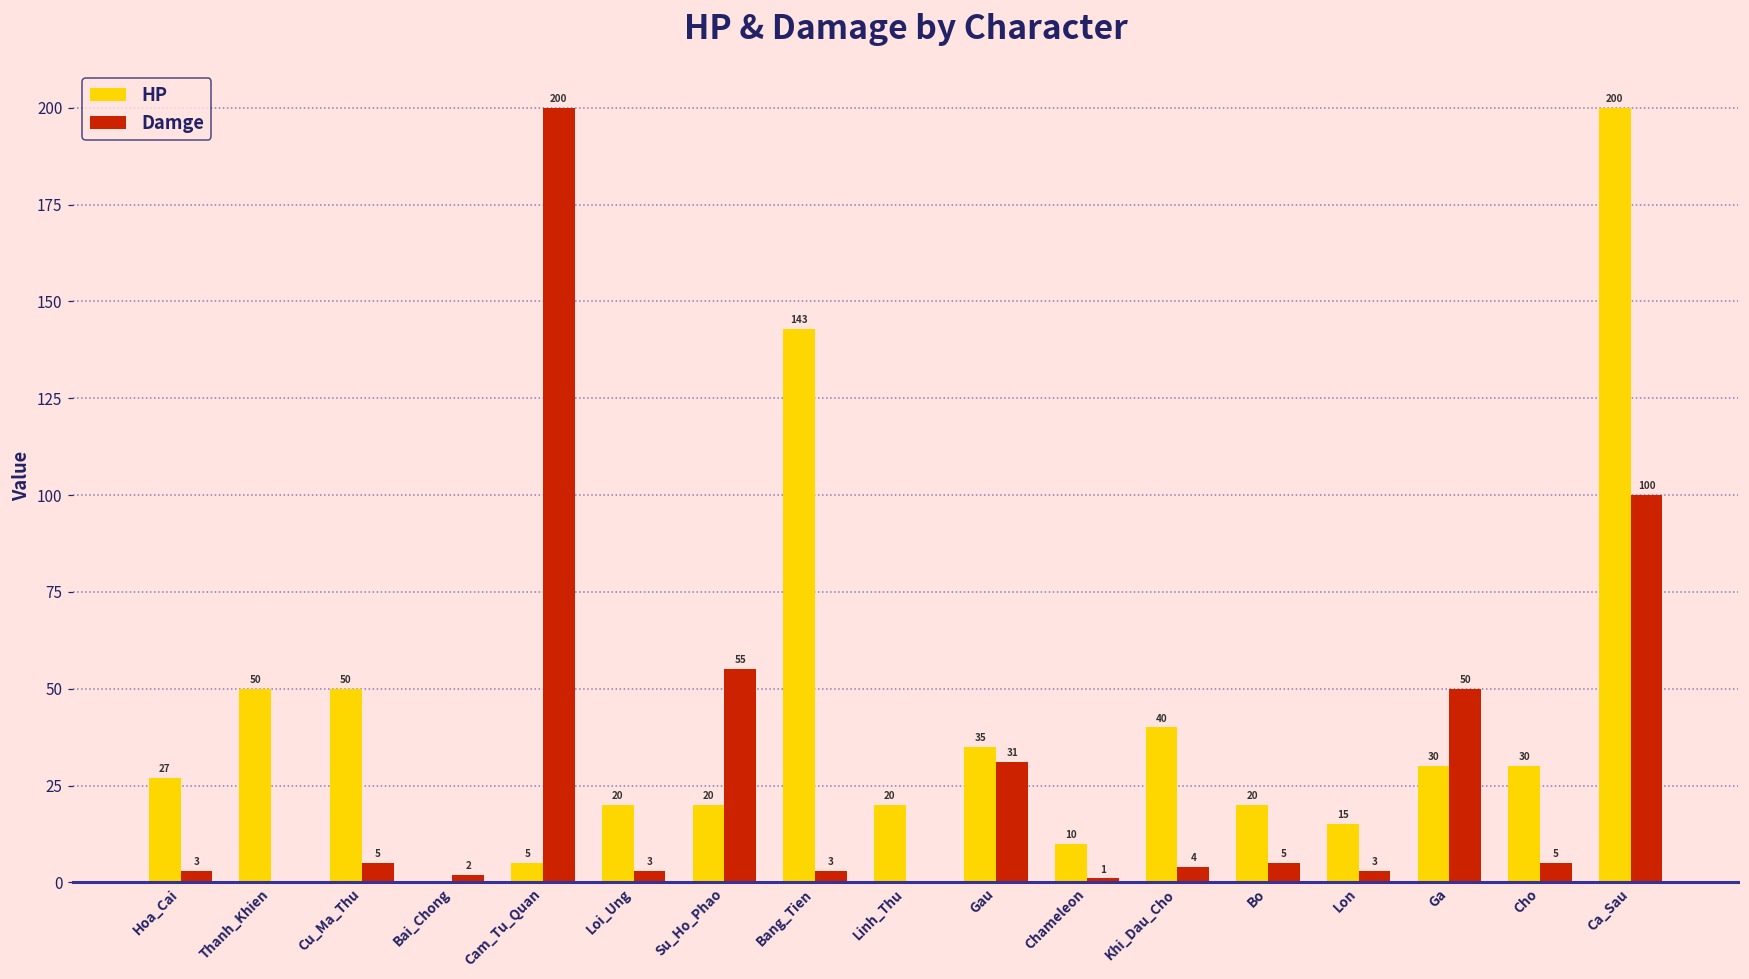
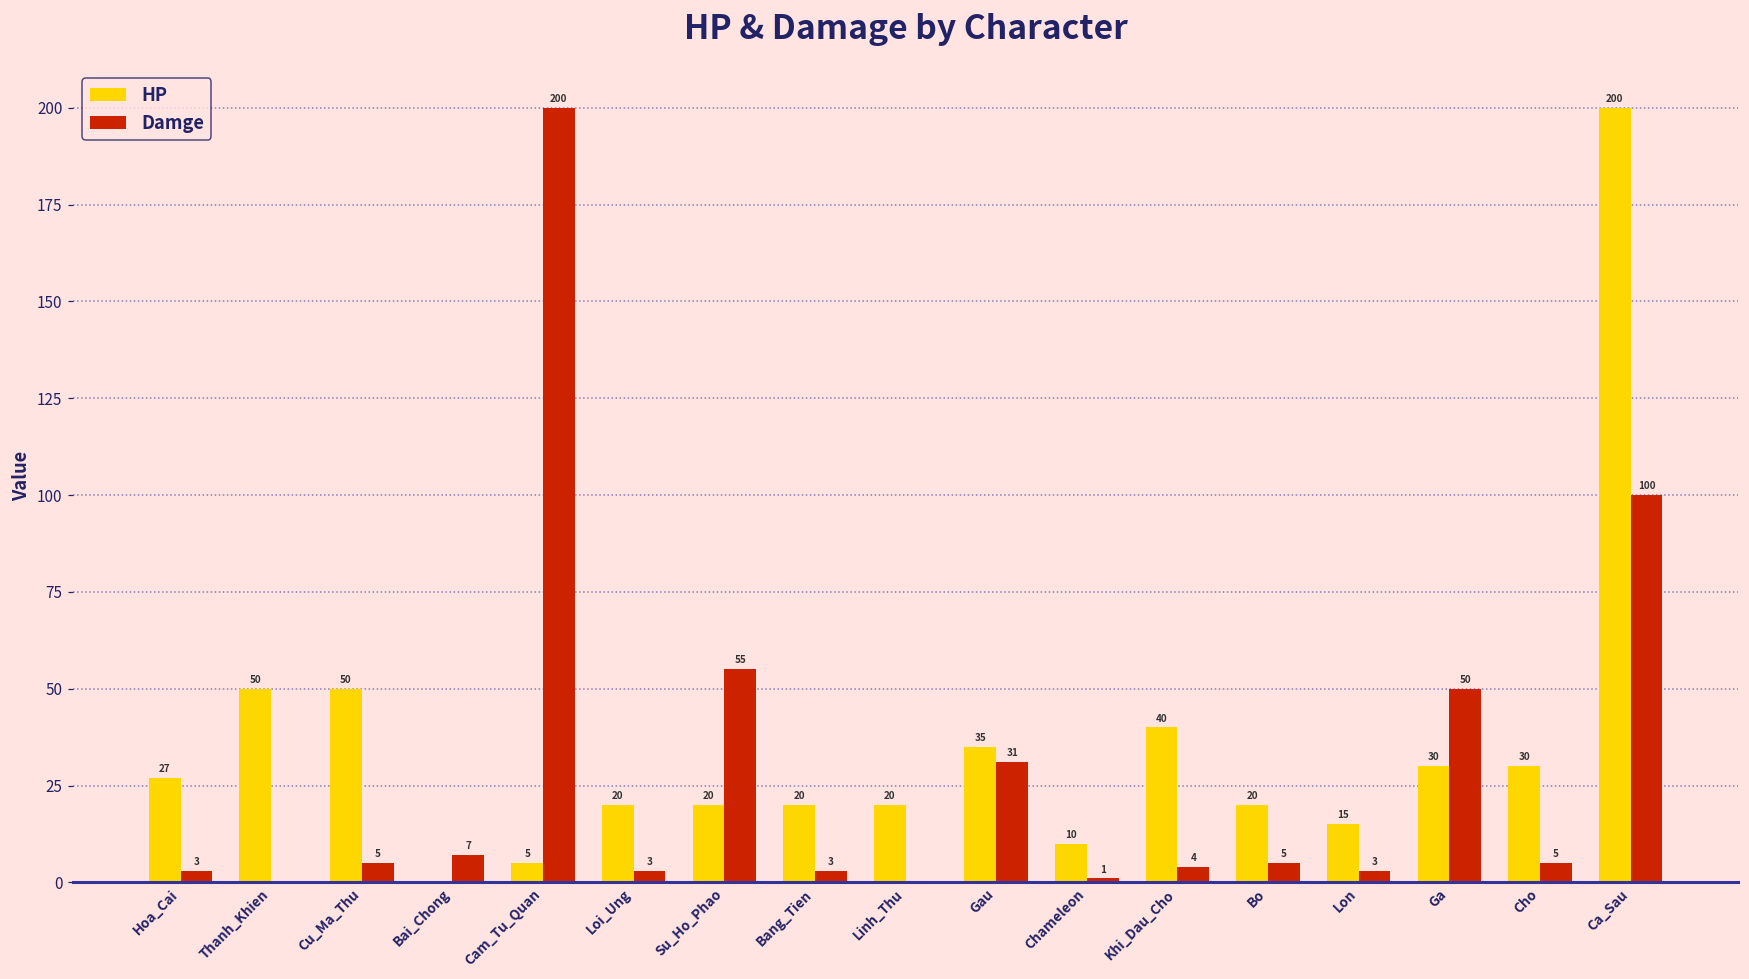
  {
    "HP": {
      "Hoa_Cai": 27,
      "Thanh_Khien": 50,
      "Cu_Ma_Thu": 50,
      "Cam_Tu_Quan": 5,
      "Loi_Ung": 20,
      "Su_Ho_Phao": 20,
-     "Bang_Tien": 143,
+     "Bang_Tien": 20,
      "Linh_Thu": 20,
      "Gau": 35,
      "Chameleon": 10,
      "Khi_Dau_Cho": 40,
      "Bo": 20,
      "Lon": 15,
      "Ga": 30,
      "Cho": 30,
      "Ca_Sau": 200
    },
    "Damge": {
      "Hoa_Cai": 3,
      "Cu_Ma_Thu": 5,
-     "Bai_Chong": 2,
+     "Bai_Chong": 7,
      "Cam_Tu_Quan": 200,
      "Loi_Ung": 3,
      "Su_Ho_Phao": 55,
      "Bang_Tien": 3,
      "Gau": 31,
      "Chameleon": 1,
      "Khi_Dau_Cho": 4,
      "Bo": 5,
      "Lon": 3,
      "Ga": 50,
      "Cho": 5,
      "Ca_Sau": 100
    }
  }
